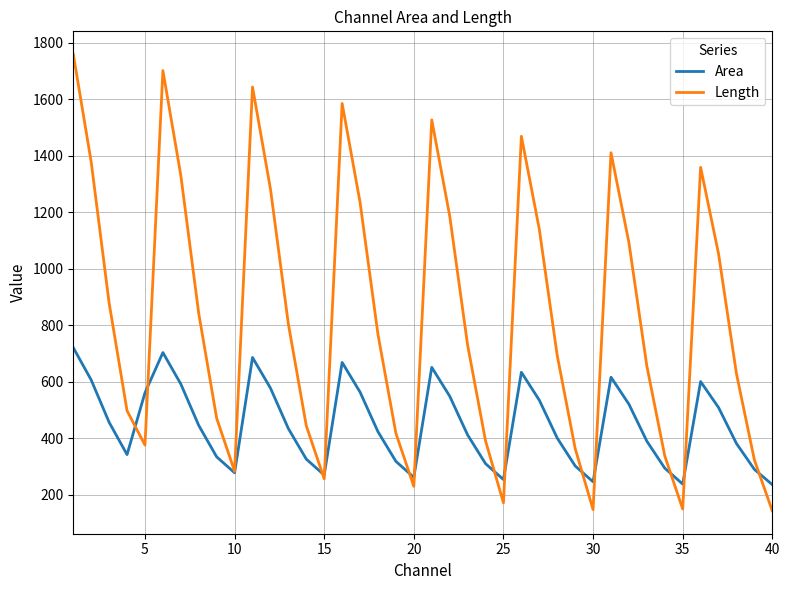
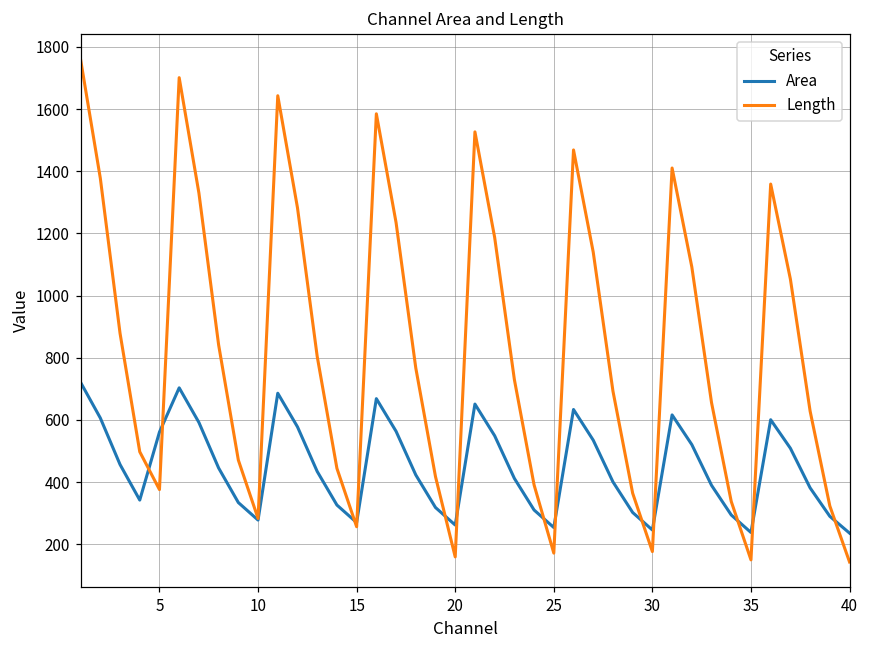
  {
    "Area": {
      "5": 560,
      "15": 270,
      "20": 260,
      "25": 250,
      "30": 250,
      "35": 240,
      "40": 240
    },
    "Length": {
      "5": 380,
      "15": 260,
-     "20": 230,
+     "20": 160,
      "25": 170,
-     "30": 150,
+     "30": 180,
      "35": 150,
      "40": 140
    }
  }
